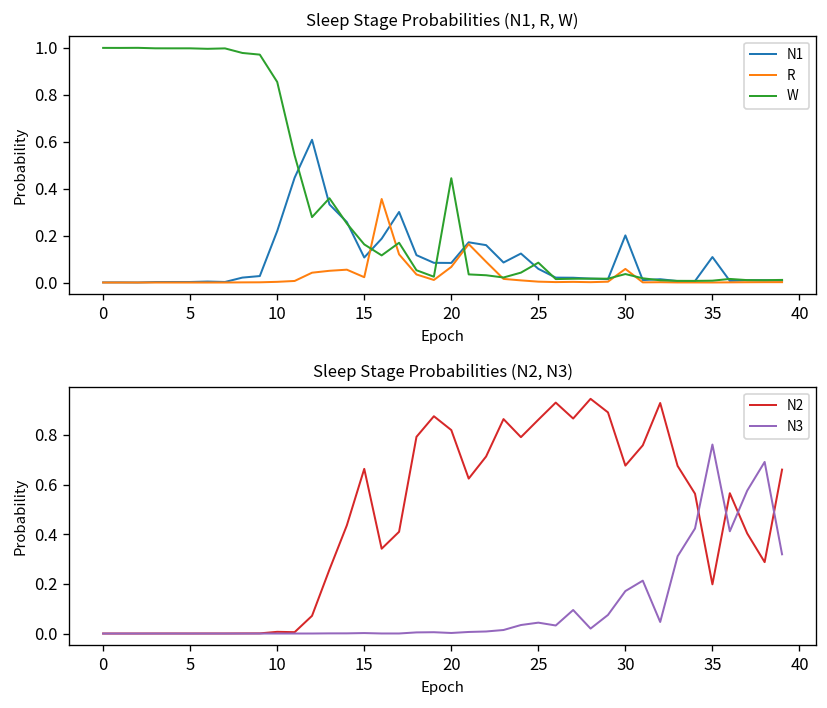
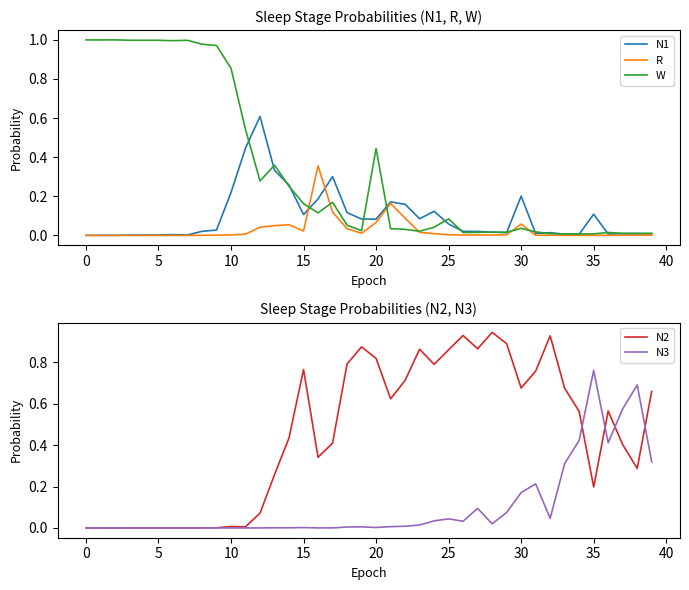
  {
    "Sleep Stage Probabilities (N1, R, W)": {
      "N1": {
        "10": 0.22,
        "15": 0.11,
        "20": 0.08,
        "25": 0.06,
        "30": 0.20,
        "35": 0.11
      },
      "R": {
        "10": 0.00,
        "15": 0.02,
        "20": 0.07,
        "25": 0.00,
        "30": 0.06
      },
      "W": {
        "0": 1.00,
        "5": 1.00,
        "10": 0.85,
        "15": 0.16,
        "20": 0.44,
        "25": 0.08,
        "30": 0.04
      }
    },
    "Sleep Stage Probabilities (N2, N3)": {
      "N2": {
-       "15": 0.66,
+       "15": 0.77,
        "20": 0.82,
        "25": 0.86,
        "30": 0.68,
        "35": 0.20
      },
      "N3": {
        "15": 0.00,
        "20": 0.00,
        "25": 0.04,
        "30": 0.17,
        "35": 0.76
      }
    }
  }
